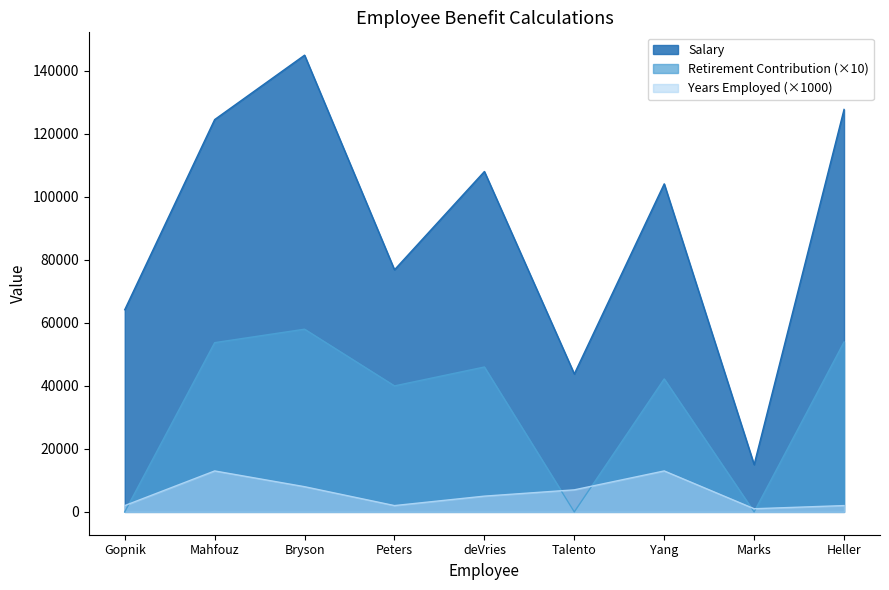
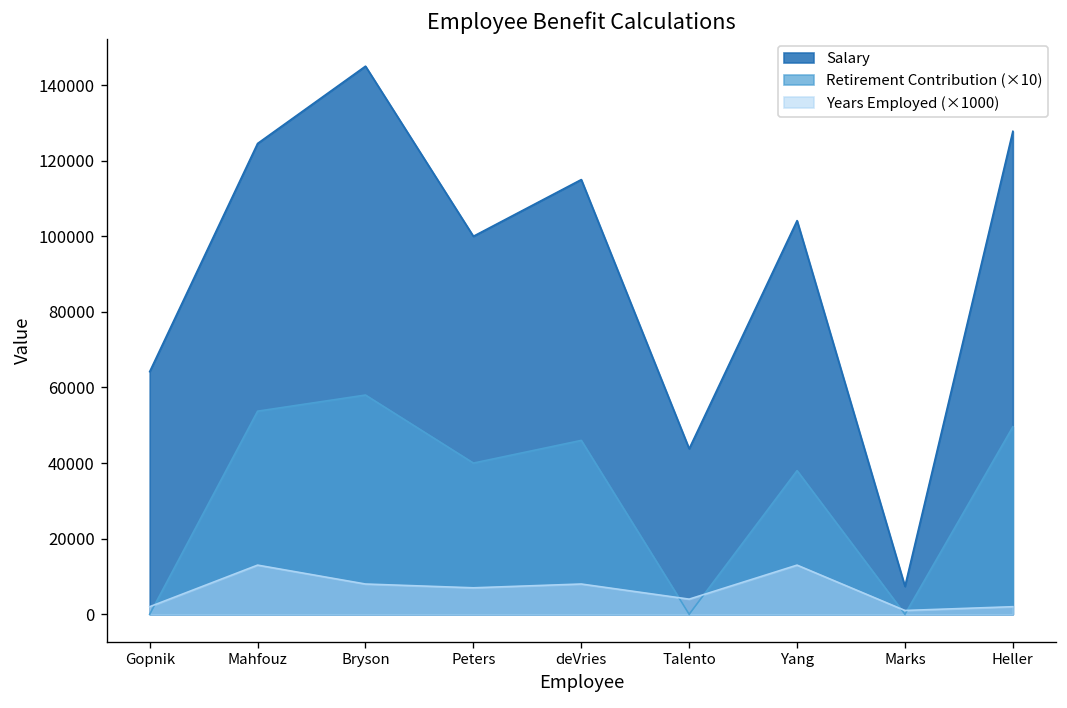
  {
    "Salary": {
      "Gopnik": 64000,
      "Mahfouz": 125000,
      "Bryson": 145000,
-     "Peters": 77000,
-     "deVries": 108000,
+     "Peters": 100000,
+     "deVries": 115000,
      "Talento": 44000,
      "Yang": 104000,
-     "Marks": 15000,
+     "Marks": 7000,
      "Heller": 128000
    },
    "Retirement Contribution (×10)": {
      "Gopnik": 0,
      "Mahfouz": 54000,
      "Bryson": 58000,
      "Peters": 40000,
      "deVries": 46000,
      "Talento": 0,
-     "Yang": 42000,
+     "Yang": 38000,
      "Marks": 0,
-     "Heller": 54000
+     "Heller": 50000
    },
    "Years Employed (×1000)": {
      "Gopnik": 2000,
      "Mahfouz": 13000,
      "Bryson": 8000,
-     "Peters": 2000,
-     "deVries": 5000,
-     "Talento": 7000,
+     "Peters": 7000,
+     "deVries": 8000,
+     "Talento": 4000,
      "Yang": 13000,
      "Marks": 1000,
      "Heller": 2000
    }
  }
